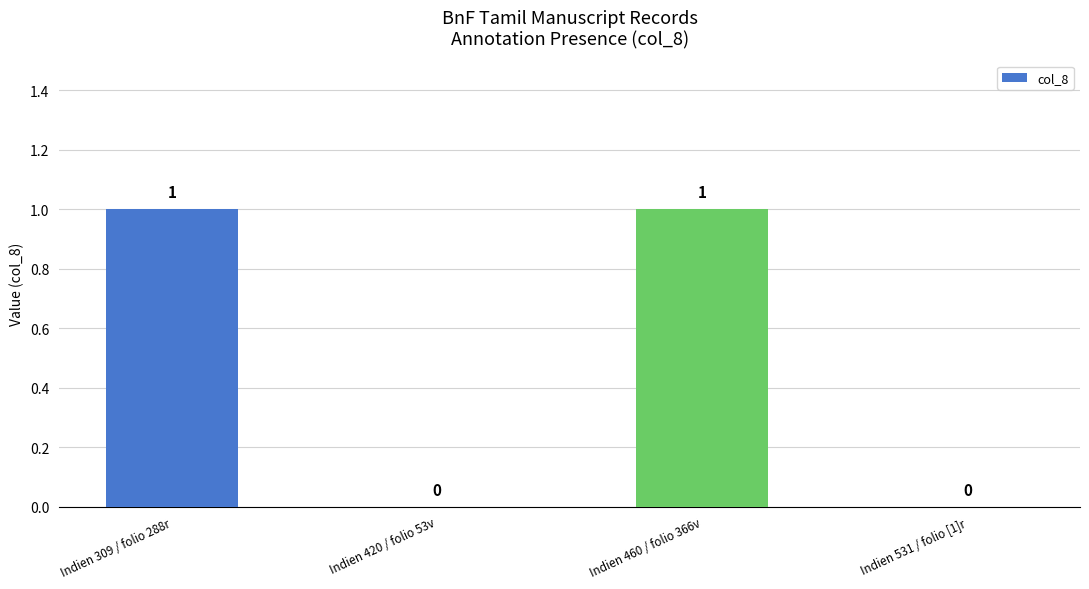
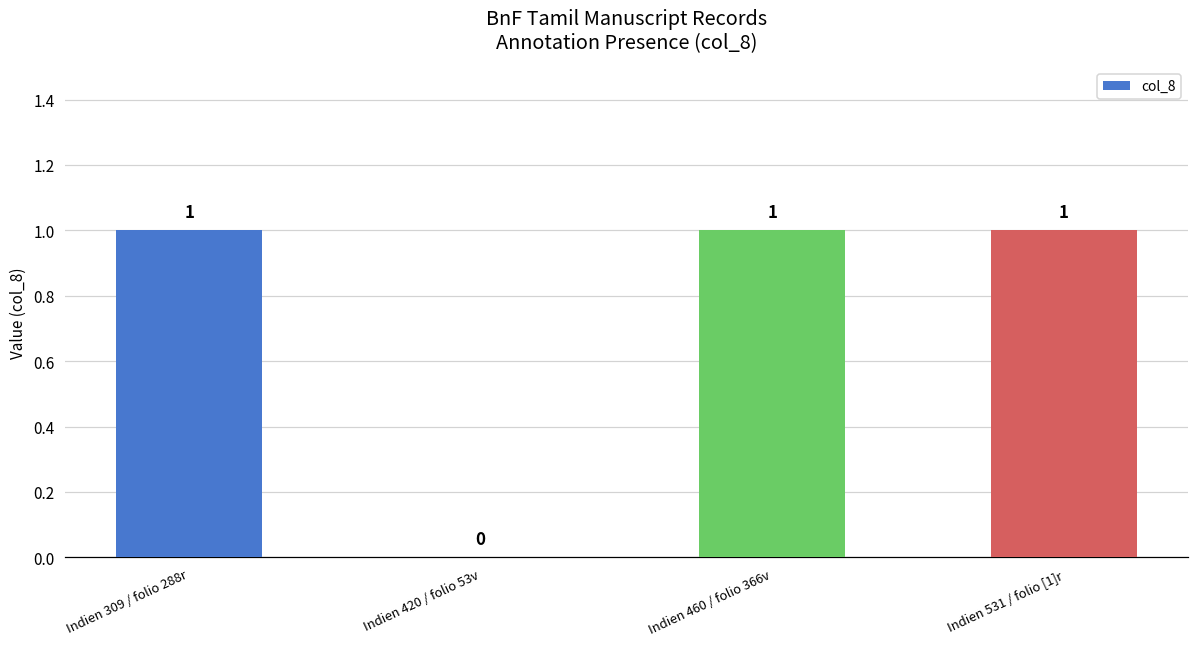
  {
    "Indien 309 / folio 288r": 1,
    "Indien 420 / folio 53v": 0,
    "Indien 460 / folio 366v": 1,
-   "Indien 531 / folio [1]r": 0
+   "Indien 531 / folio [1]r": 1
  }
